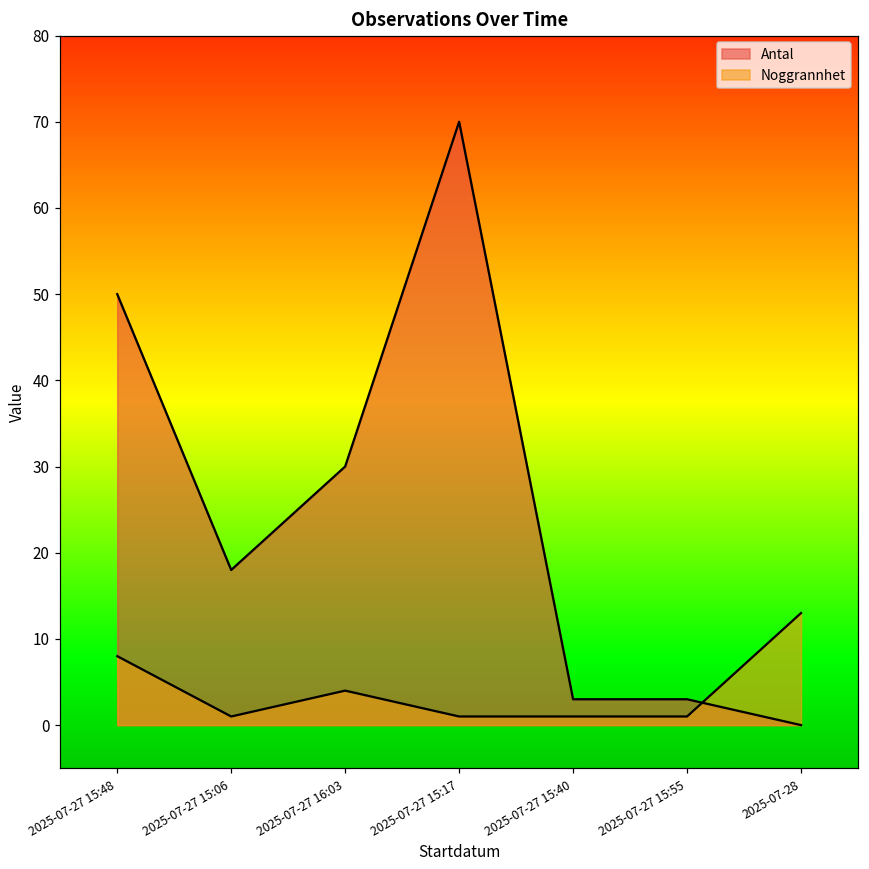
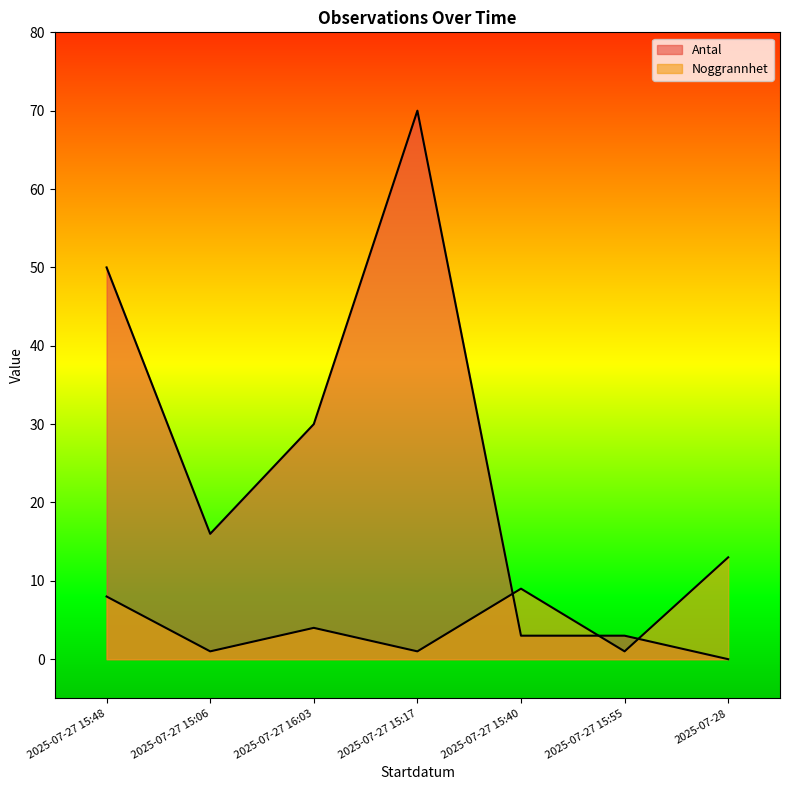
  {
    "Antal": {
      "2025-07-27 15:48": 50,
-     "2025-07-27 15:06": 18,
+     "2025-07-27 15:06": 16,
      "2025-07-27 16:03": 30,
      "2025-07-27 15:17": 70,
      "2025-07-27 15:40": 3,
      "2025-07-27 15:55": 3,
      "2025-07-28": 0
    },
    "Noggrannhet": {
      "2025-07-27 15:48": 8,
      "2025-07-27 15:06": 1,
      "2025-07-27 16:03": 4,
      "2025-07-27 15:17": 1,
-     "2025-07-27 15:40": 1,
+     "2025-07-27 15:40": 9,
      "2025-07-27 15:55": 1,
      "2025-07-28": 13
    }
  }
